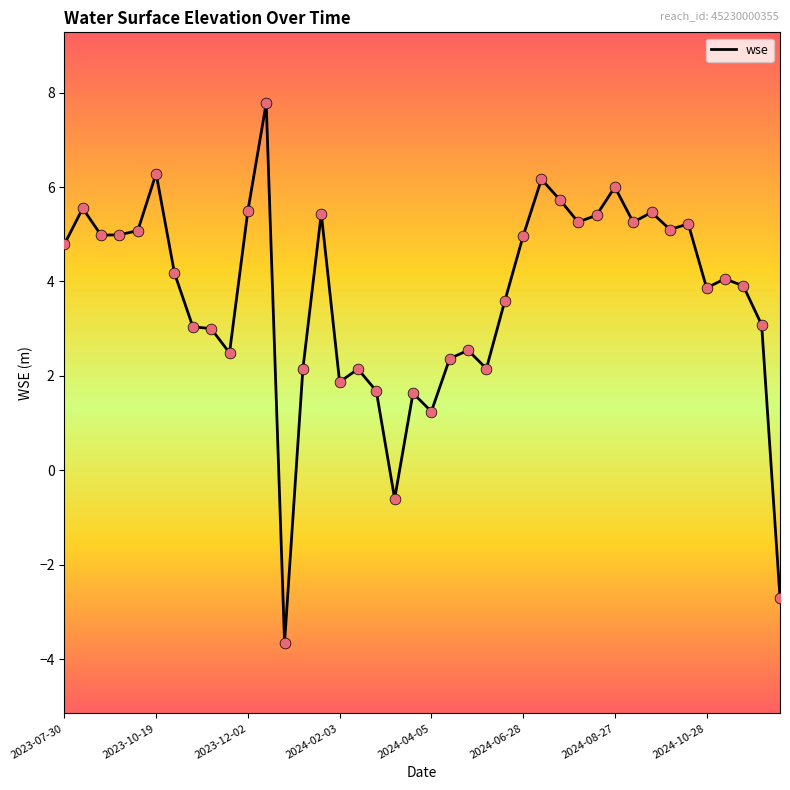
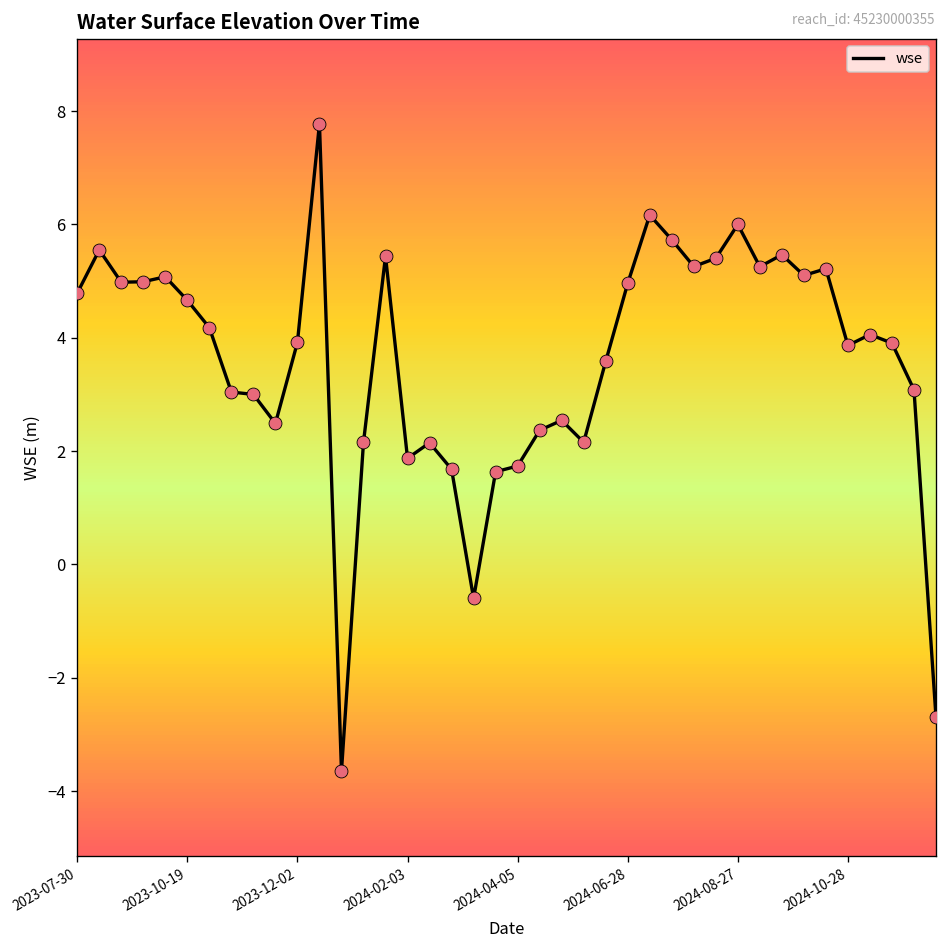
  {
    "2023-07-30": 4.8,
-   "2023-10-19": 6.3,
-   "2023-12-02": 5.5,
+   "2023-10-19": 4.7,
+   "2023-12-02": 3.9,
    "2024-02-03": 1.9,
-   "2024-04-05": 1.2,
+   "2024-04-05": 1.7,
    "2024-06-28": 5.0,
    "2024-08-27": 6.0,
    "2024-10-28": 3.9
  }
